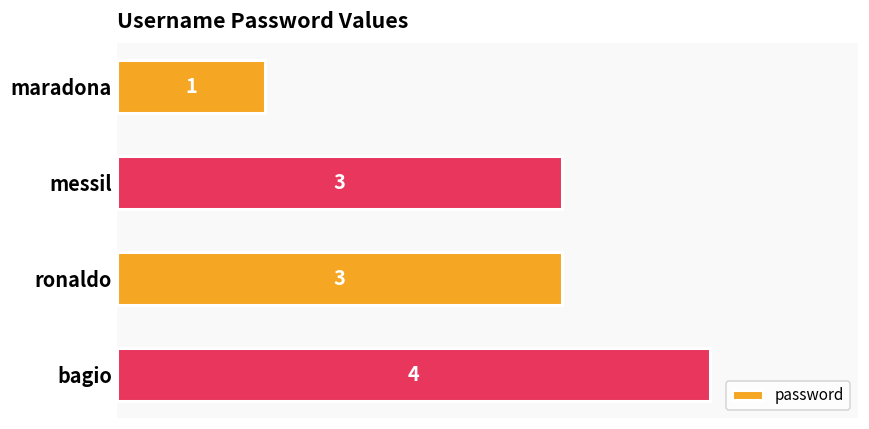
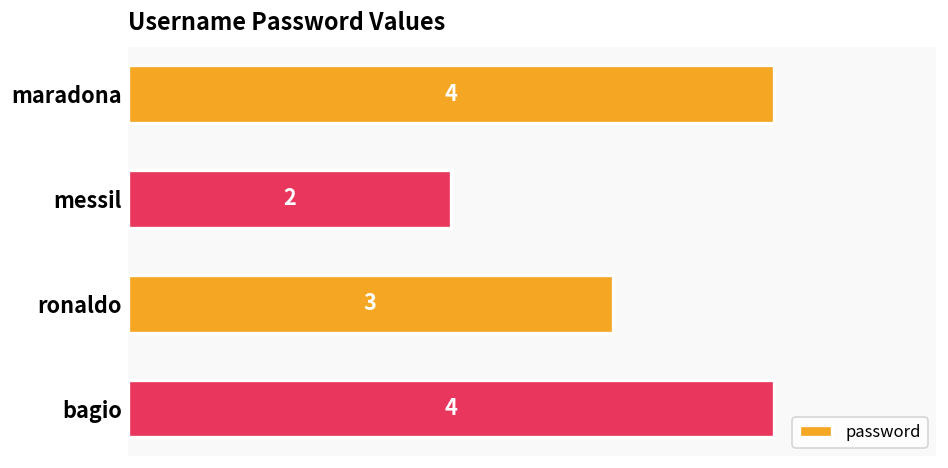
  {
-   "maradona": 1,
-   "messil": 3,
+   "maradona": 4,
+   "messil": 2,
    "ronaldo": 3,
    "bagio": 4
  }
